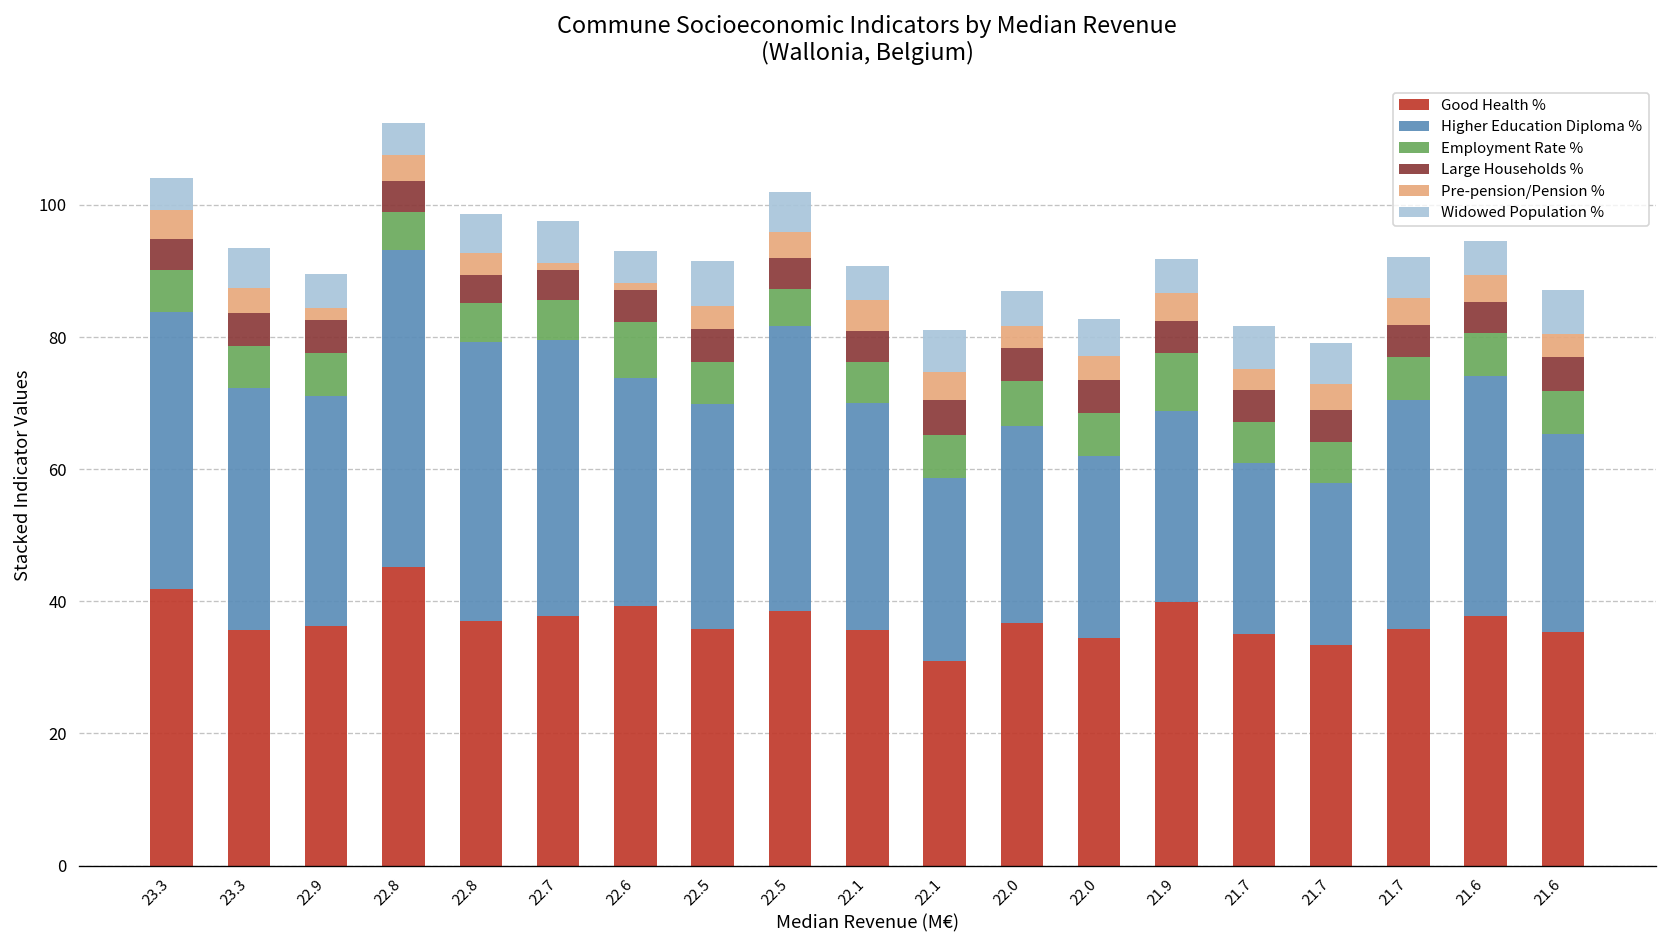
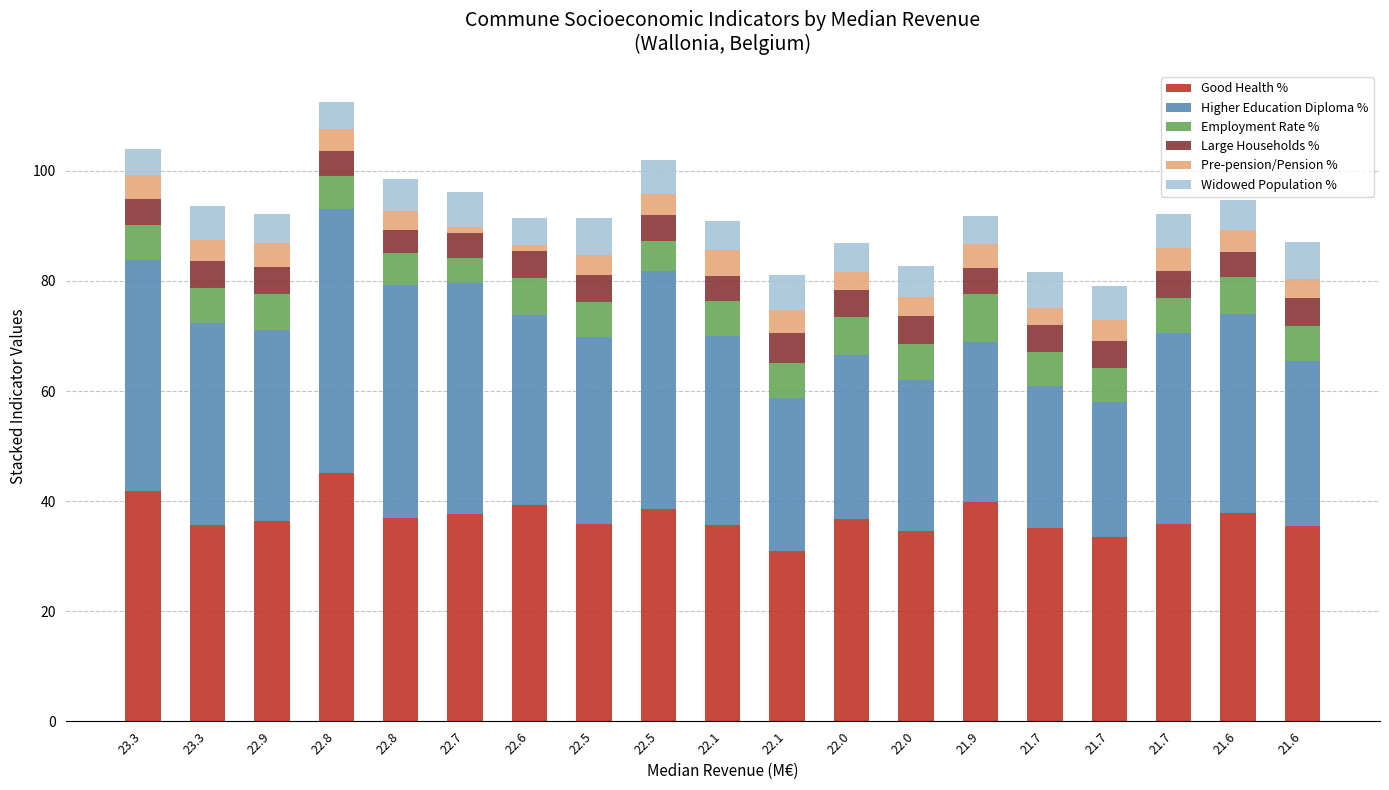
  {
    "Higher Education Diploma %": {
      "22.9": 35,
      "22.7": 42,
      "22.6": 35,
      "21.9": 29
    },
    "Employment Rate %": {
      "22.9": 7,
-     "22.7": 6,
-     "22.6": 8,
+     "22.7": 5,
+     "22.6": 7,
      "21.9": 9
    },
    "Pre-pension/Pension %": {
-     "22.9": 2,
+     "22.9": 4,
      "22.7": 1,
      "22.6": 1,
      "21.9": 4
    },
    "Widowed Population %": {
      "22.9": 5,
      "22.7": 6,
      "22.6": 5,
      "21.9": 5
    }
  }
